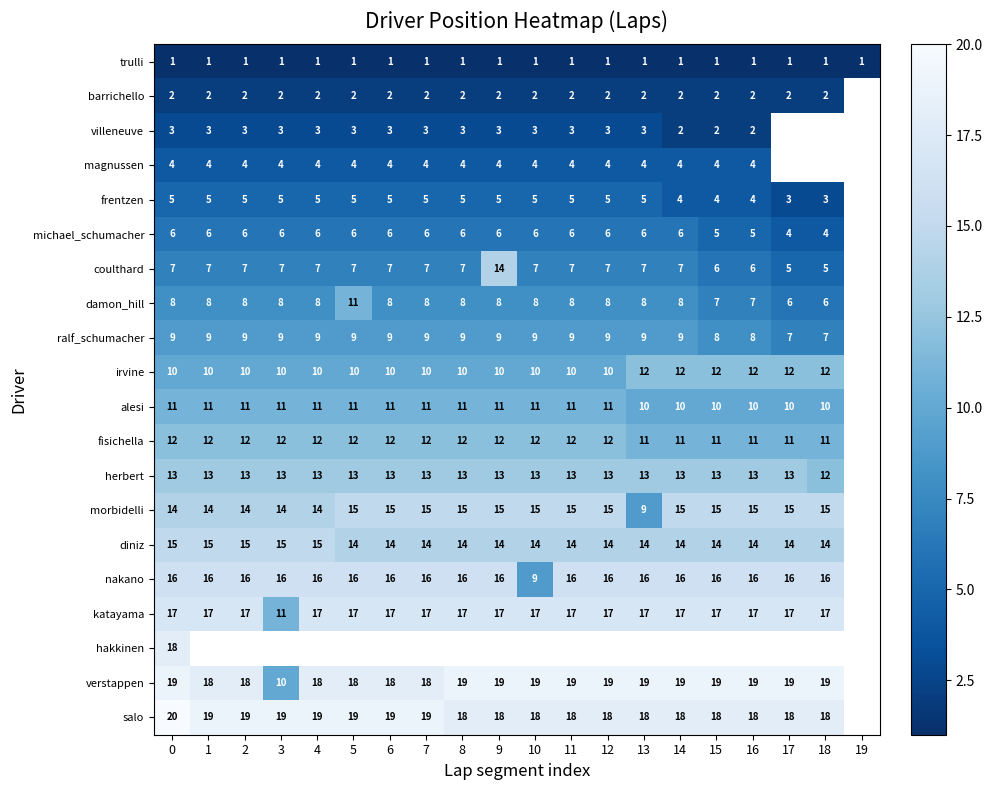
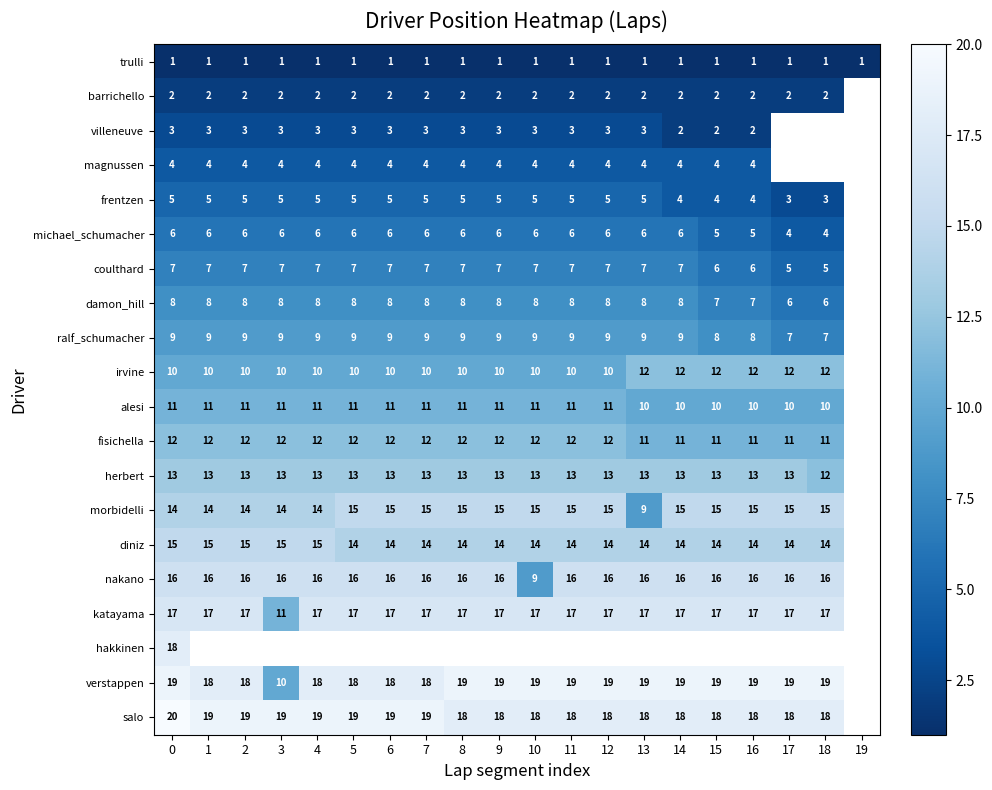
  {
    "coulthard": {
      "0": 7,
      "1": 7,
      "2": 7,
      "3": 7,
      "4": 7,
      "5": 7,
      "6": 7,
      "7": 7,
      "8": 7,
-     "9": 14,
+     "9": 7,
      "10": 7,
      "11": 7,
      "12": 7,
      "13": 7,
      "14": 7,
      "15": 6,
      "16": 6,
      "17": 5,
      "18": 5
    },
    "damon_hill": {
      "0": 8,
      "1": 8,
      "2": 8,
      "3": 8,
      "4": 8,
-     "5": 11,
+     "5": 8,
      "6": 8,
      "7": 8,
      "8": 8,
      "9": 8,
      "10": 8,
      "11": 8,
      "12": 8,
      "13": 8,
      "14": 8,
      "15": 7,
      "16": 7,
      "17": 6,
      "18": 6
    }
  }
